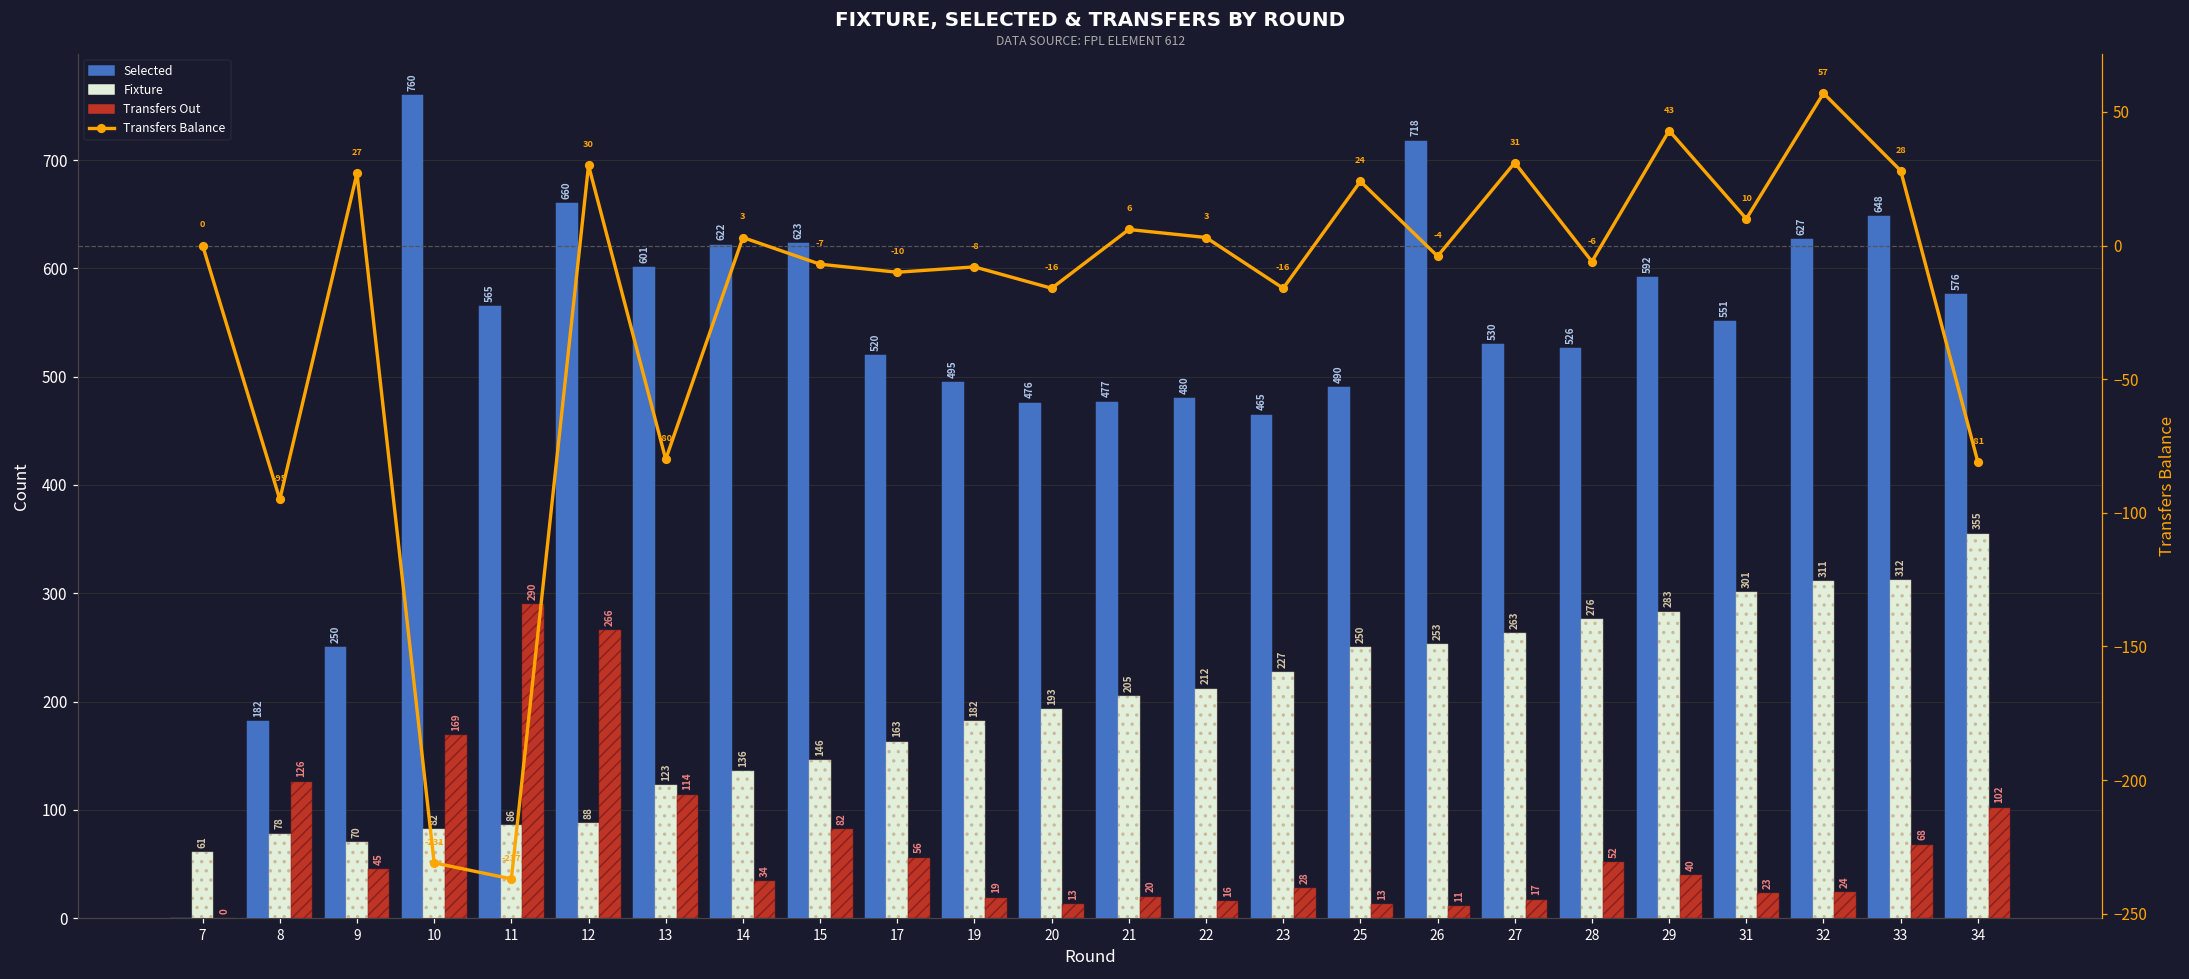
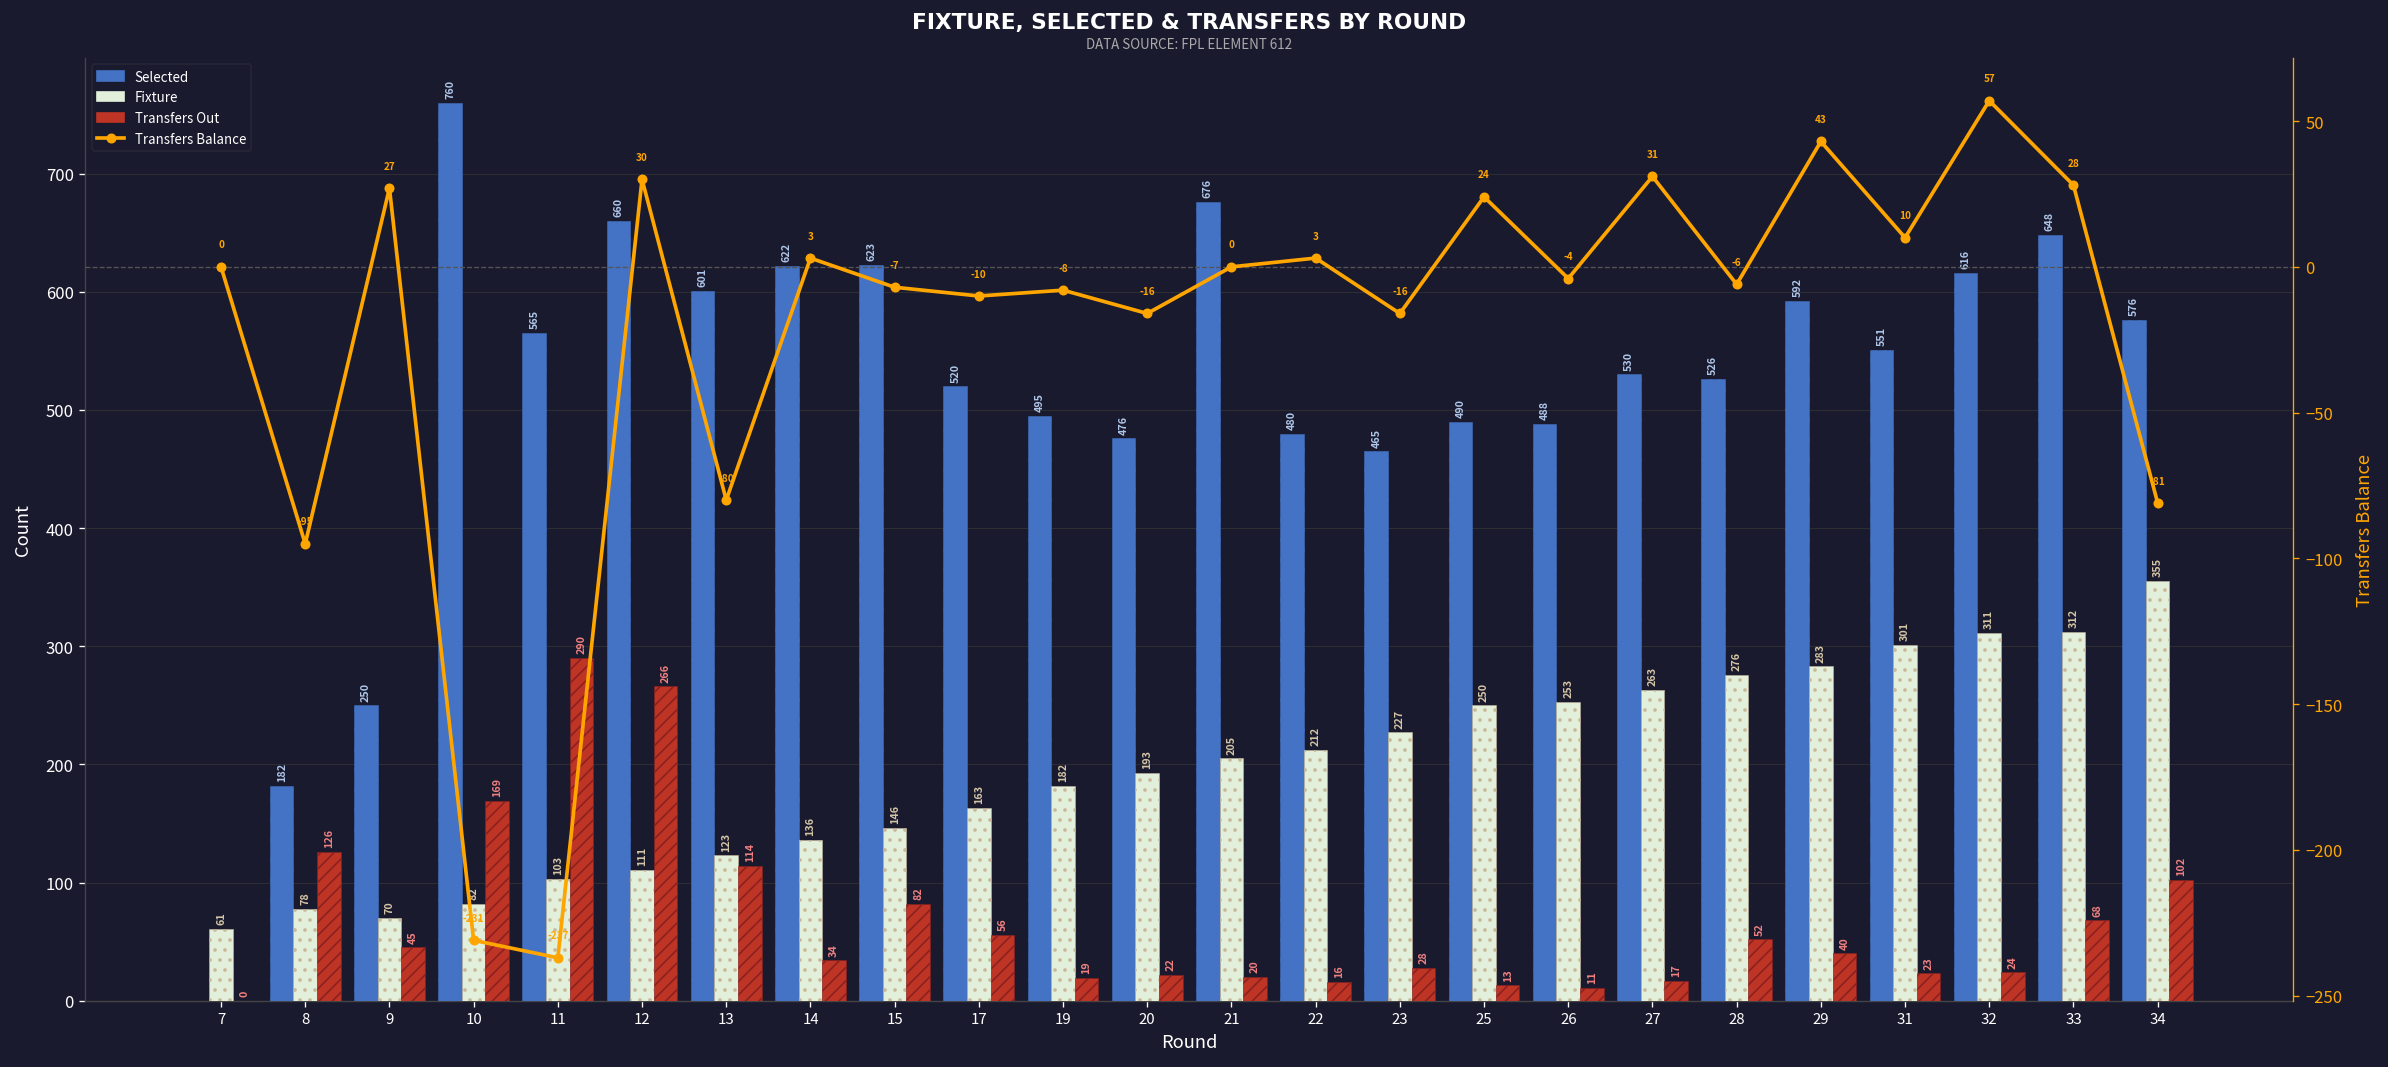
  {
    "Selected": {
      "8": 182,
      "9": 250,
      "10": 760,
      "11": 565,
      "12": 660,
      "13": 601,
      "14": 622,
      "15": 623,
      "17": 520,
      "19": 495,
      "20": 476,
-     "21": 477,
+     "21": 676,
      "22": 480,
      "23": 465,
      "25": 490,
-     "26": 718,
+     "26": 488,
      "27": 530,
      "28": 526,
      "29": 592,
      "31": 551,
-     "32": 627,
+     "32": 616,
      "33": 648,
      "34": 576
    },
    "Fixture": {
      "7": 61,
      "8": 78,
      "9": 70,
      "10": 82,
-     "11": 86,
-     "12": 88,
+     "11": 103,
+     "12": 111,
      "13": 123,
      "14": 136,
      "15": 146,
      "17": 163,
      "19": 182,
      "20": 193,
      "21": 205,
      "22": 212,
      "23": 227,
      "25": 250,
      "26": 253,
      "27": 263,
      "28": 276,
      "29": 283,
      "31": 301,
      "32": 311,
      "33": 312,
      "34": 355
    },
    "Transfers Out": {
      "7": 0,
      "8": 126,
      "9": 45,
      "10": 169,
      "11": 290,
      "12": 266,
      "13": 114,
      "14": 34,
      "15": 82,
      "17": 56,
      "19": 19,
-     "20": 13,
+     "20": 22,
      "21": 20,
      "22": 16,
      "23": 28,
      "25": 13,
      "26": 11,
      "27": 17,
      "28": 52,
      "29": 40,
      "31": 23,
      "32": 24,
      "33": 68,
      "34": 102
    },
    "Transfers Balance": {
      "7": 0,
      "8": -95,
      "9": 27,
      "10": -231,
      "11": -237,
      "12": 30,
      "13": -80,
      "14": 3,
      "15": -7,
      "17": -10,
      "19": -8,
      "20": -16,
-     "21": 6,
+     "21": 0,
      "22": 3,
      "23": -16,
      "25": 24,
      "26": -4,
      "27": 31,
      "28": -6,
      "29": 43,
      "31": 10,
      "32": 57,
      "33": 28,
      "34": -81
    }
  }
